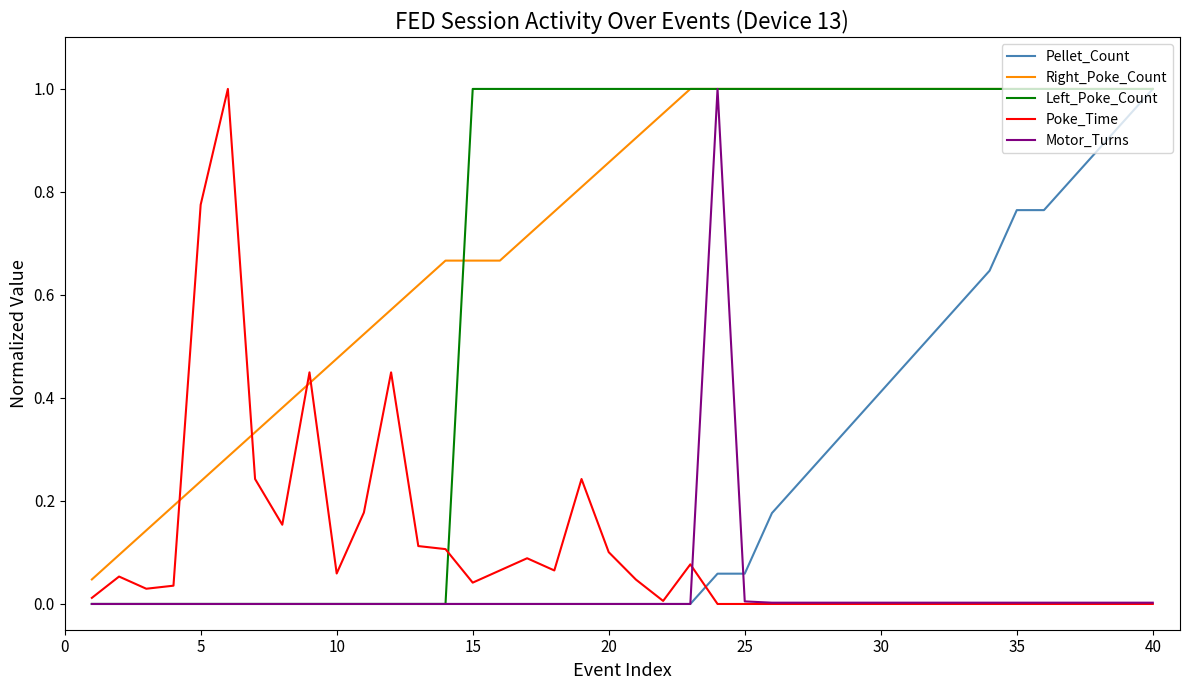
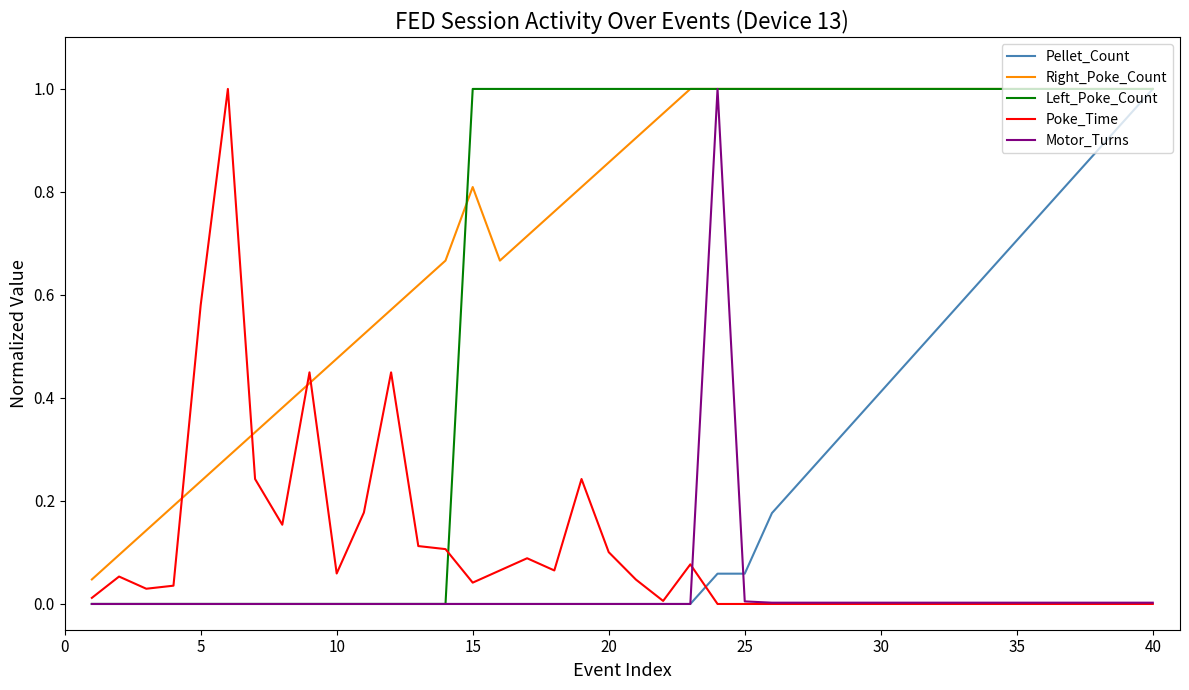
  {
    "Pellet_Count": {
      "25": 0.06,
      "30": 0.41,
-     "35": 0.76
+     "35": 0.71
    },
    "Right_Poke_Count": {
      "5": 0.24,
      "10": 0.48,
-     "15": 0.67,
+     "15": 0.81,
      "20": 0.86
    },
    "Left_Poke_Count": {
      "15": 1.00,
      "20": 1.00
    },
    "Poke_Time": {
-     "5": 0.78,
+     "5": 0.58,
      "10": 0.06,
      "15": 0.04,
      "20": 0.10,
      "25": 0.00
    },
    "Motor_Turns": {
      "25": 0.00
    }
  }
